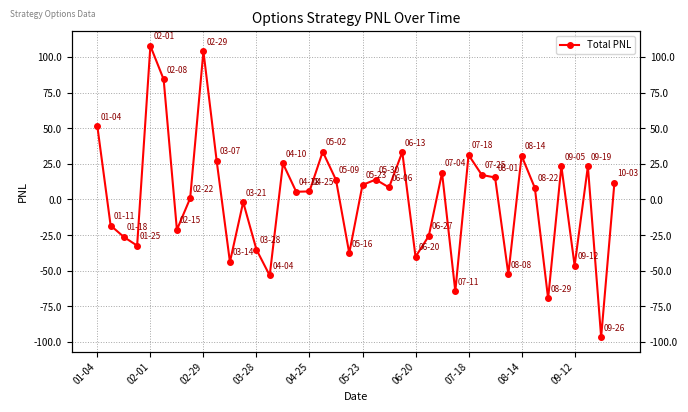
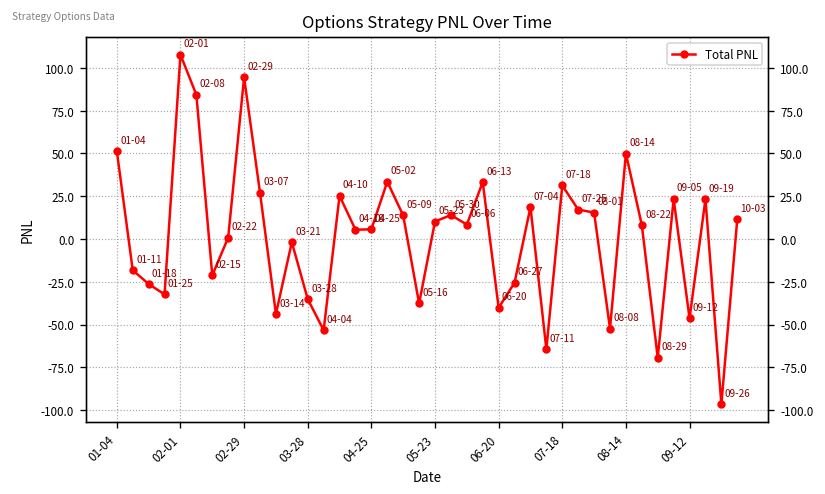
  {
-   "02-29": 104,
+   "02-29": 94,
    "05-23": 10,
-   "08-14": 31
+   "08-14": 50
  }
